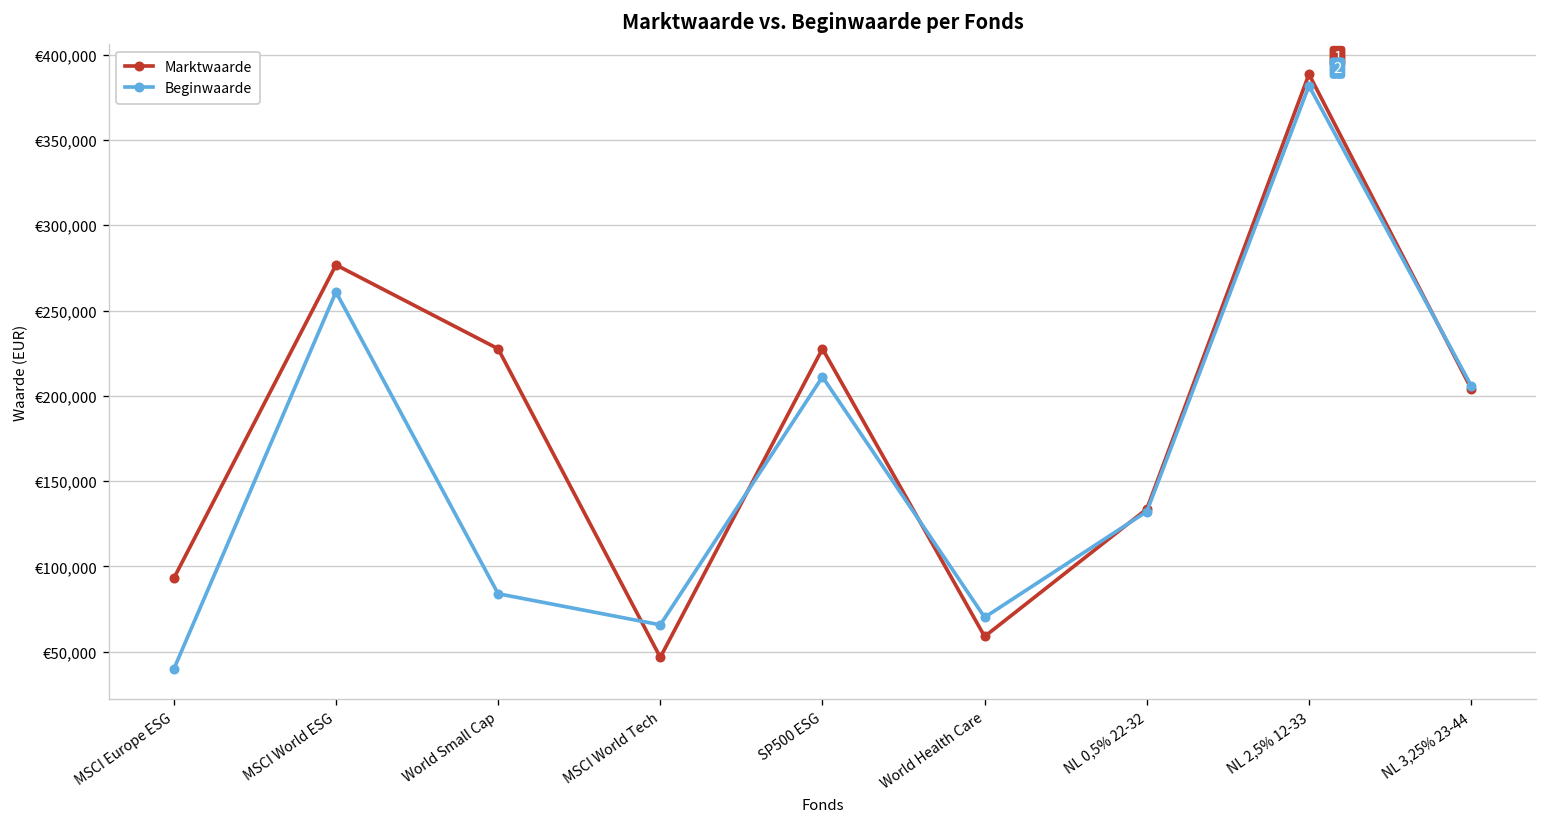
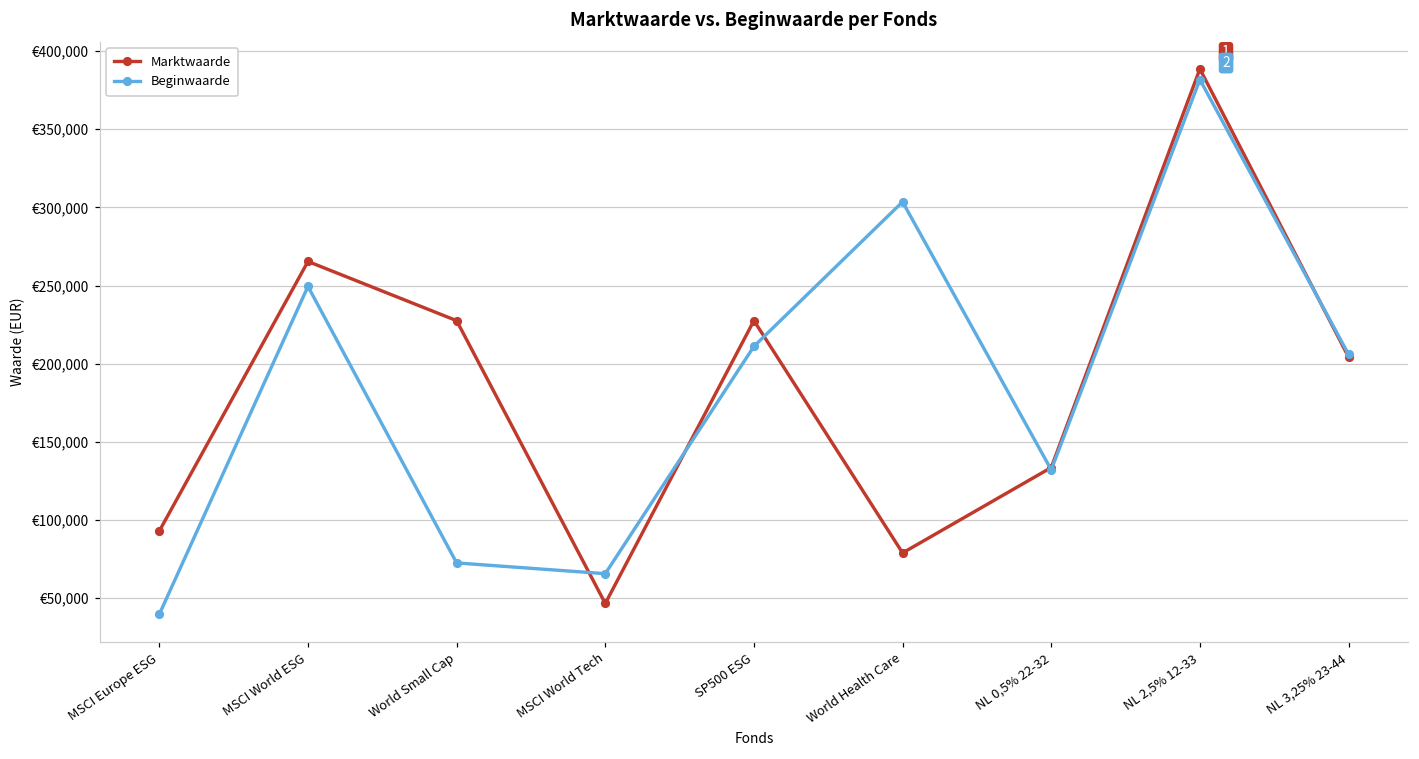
  {
    "Marktwaarde": {
      "MSCI Europe ESG": "€93,000",
-     "MSCI World ESG": "€277,000",
+     "MSCI World ESG": "€265,000",
      "World Small Cap": "€228,000",
      "MSCI World Tech": "€47,000",
      "SP500 ESG": "€228,000",
-     "World Health Care": "€59,000"
+     "World Health Care": "€79,000"
    },
    "Beginwaarde": {
      "MSCI Europe ESG": "€40,000",
-     "MSCI World ESG": "€261,000",
-     "World Small Cap": "€84,000",
+     "MSCI World ESG": "€249,000",
+     "World Small Cap": "€73,000",
      "MSCI World Tech": "€66,000",
      "SP500 ESG": "€211,000",
-     "World Health Care": "€70,000",
+     "World Health Care": "€304,000",
      "NL 2,5% 12-33": "€382,000"
    }
  }
